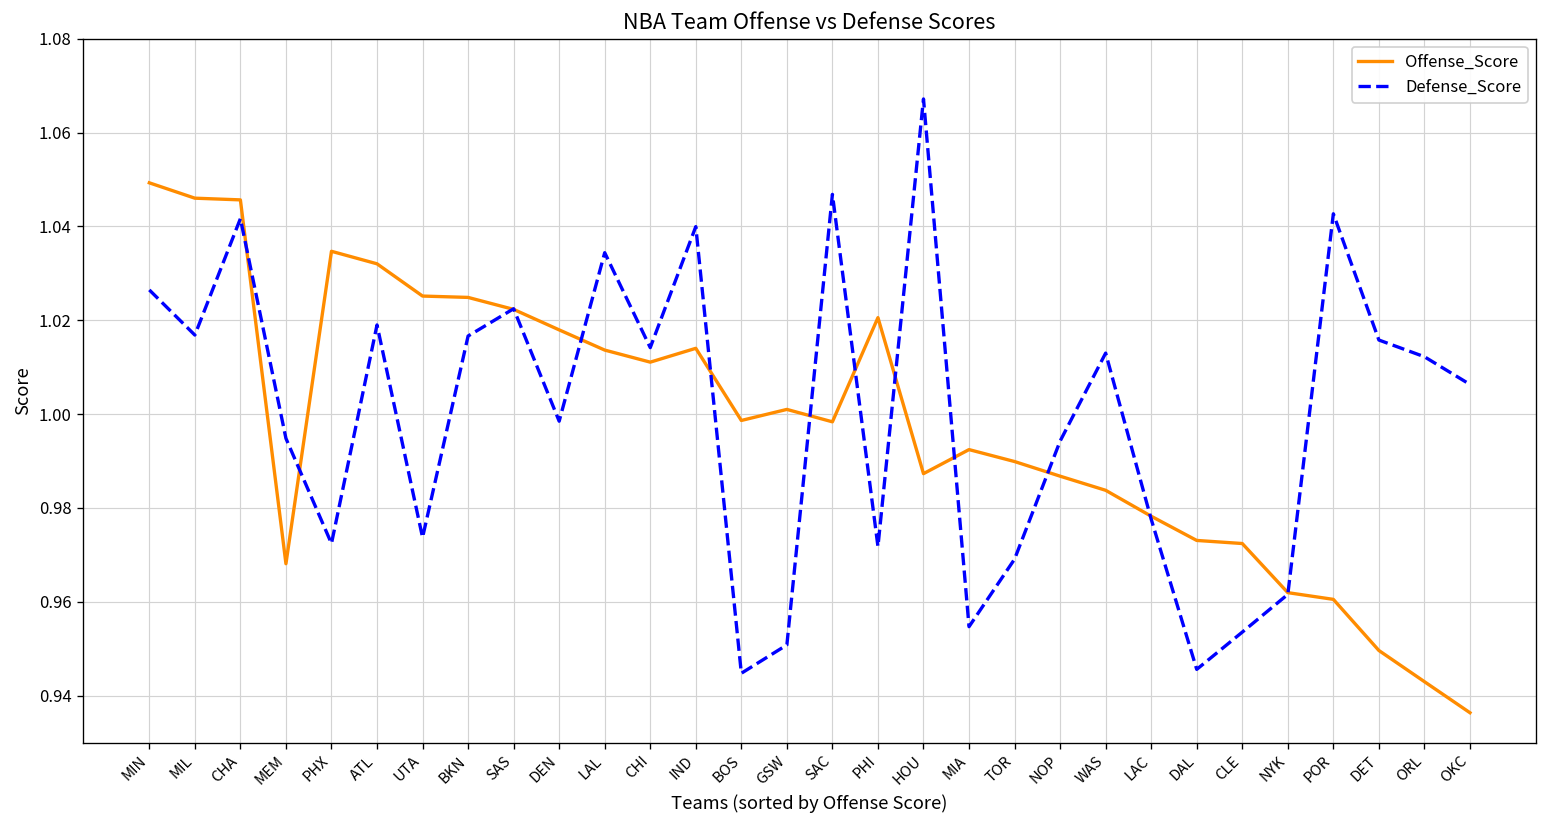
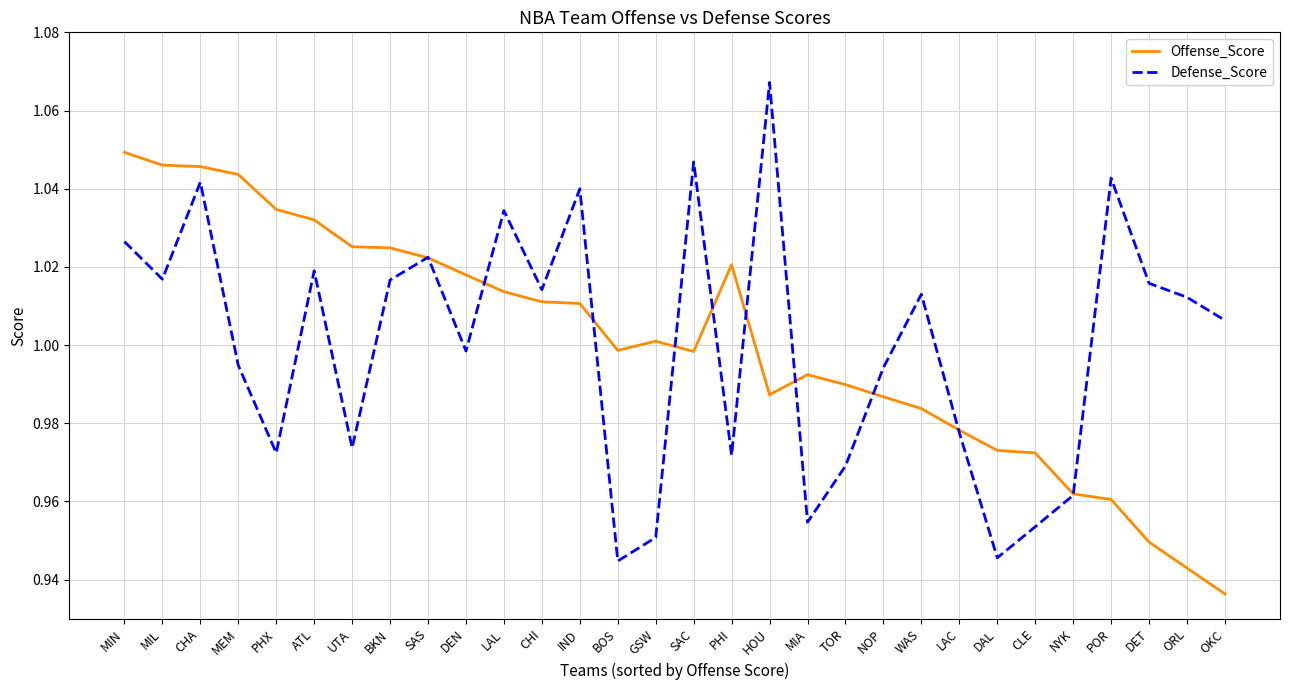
  {
    "Offense_Score": {
      "MIN": 1.049,
      "MIL": 1.046,
      "CHA": 1.046,
-     "MEM": 0.968,
+     "MEM": 1.044,
      "PHX": 1.035,
      "ATL": 1.032,
      "UTA": 1.025,
      "BKN": 1.025,
      "DEN": 1.018,
      "LAL": 1.014,
      "CHI": 1.011,
-     "IND": 1.014,
+     "IND": 1.011,
      "BOS": 0.999,
      "GSW": 1.001,
      "SAC": 0.998,
      "PHI": 1.021,
      "HOU": 0.987,
      "MIA": 0.992,
      "TOR": 0.990,
      "NOP": 0.987,
      "WAS": 0.984,
      "DAL": 0.973,
      "CLE": 0.972,
      "POR": 0.961,
      "DET": 0.950,
      "ORL": 0.943,
      "OKC": 0.936
    },
    "Defense_Score": {
      "MIN": 1.026,
      "MIL": 1.017,
      "CHA": 1.042,
      "MEM": 0.995,
      "PHX": 0.972,
      "ATL": 1.019,
      "UTA": 0.974,
      "BKN": 1.017,
      "DEN": 0.998,
      "LAL": 1.034,
      "CHI": 1.014,
      "IND": 1.040,
      "BOS": 0.945,
      "GSW": 0.951,
      "SAC": 1.047,
      "PHI": 0.972,
      "HOU": 1.067,
      "MIA": 0.955,
      "TOR": 0.969,
      "NOP": 0.994,
      "WAS": 1.013,
      "DAL": 0.946,
      "CLE": 0.954,
      "POR": 1.043,
      "DET": 1.016,
      "ORL": 1.012,
      "OKC": 1.006
    }
  }
